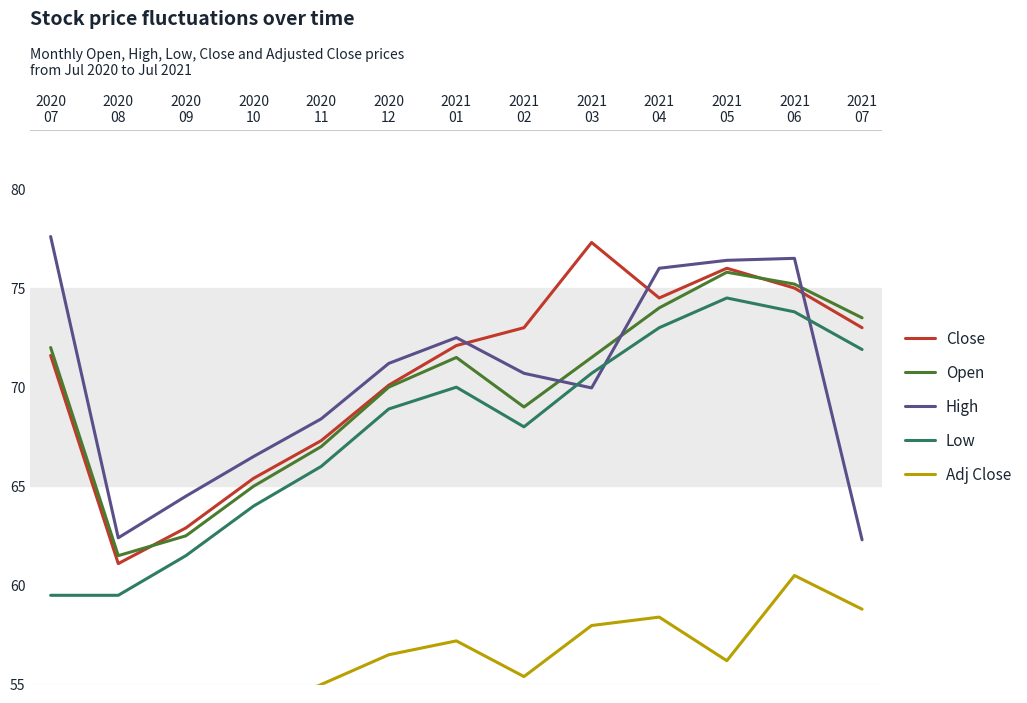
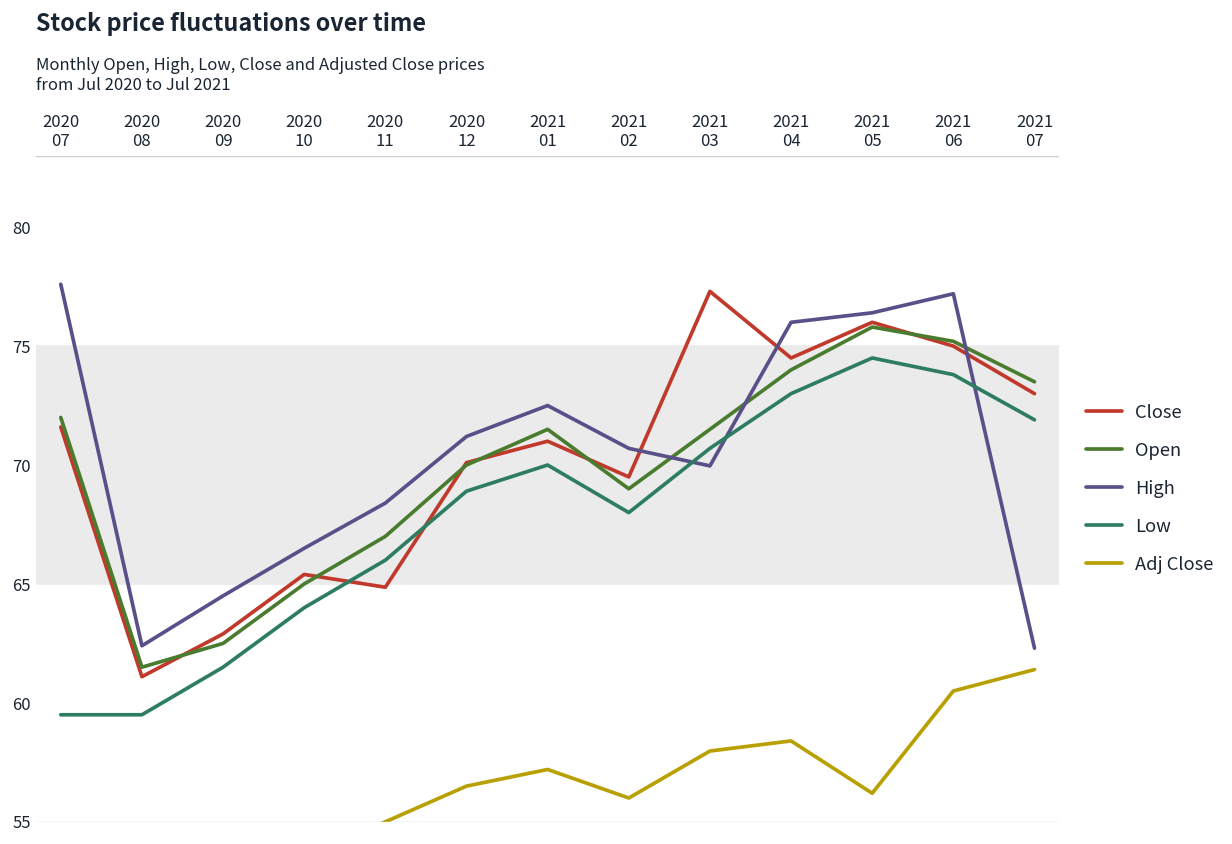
  {
    "Close": {
      "2020 07": 71.6,
      "2020 08": 61.1,
      "2020 09": 62.9,
      "2020 10": 65.4,
-     "2020 11": 67.3,
-     "2021 01": 72.1,
-     "2021 02": 73.0,
+     "2020 11": 64.9,
+     "2021 01": 71.0,
+     "2021 02": 69.5,
      "2021 03": 77.3,
      "2021 04": 74.5,
      "2021 05": 76.0,
      "2021 06": 75.0,
      "2021 07": 73.0
    },
    "High": {
      "2020 07": 77.6,
      "2020 08": 62.4,
      "2020 09": 64.5,
      "2020 10": 66.5,
      "2020 11": 68.4,
      "2020 12": 71.2,
      "2021 01": 72.5,
      "2021 02": 70.7,
      "2021 03": 70.0,
      "2021 04": 76.0,
      "2021 05": 76.4,
-     "2021 06": 76.5,
+     "2021 06": 77.2,
      "2021 07": 62.3
    },
    "Adj Close": {
      "2020 11": 55.0,
      "2020 12": 56.5,
      "2021 01": 57.2,
-     "2021 02": 55.4,
+     "2021 02": 56.0,
      "2021 03": 58.0,
      "2021 04": 58.4,
      "2021 05": 56.2,
      "2021 06": 60.5,
-     "2021 07": 58.8
+     "2021 07": 61.4
    }
  }
